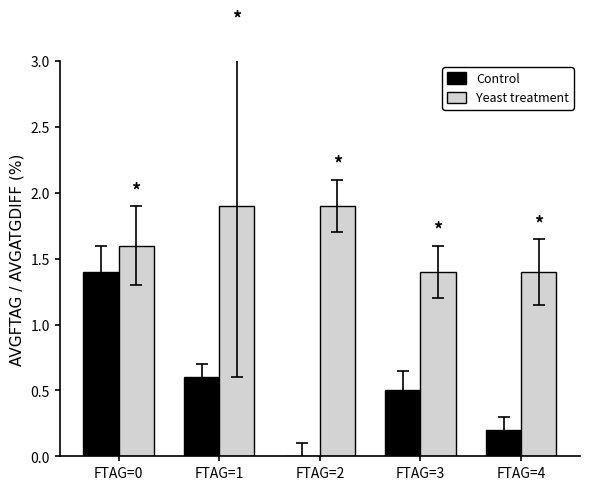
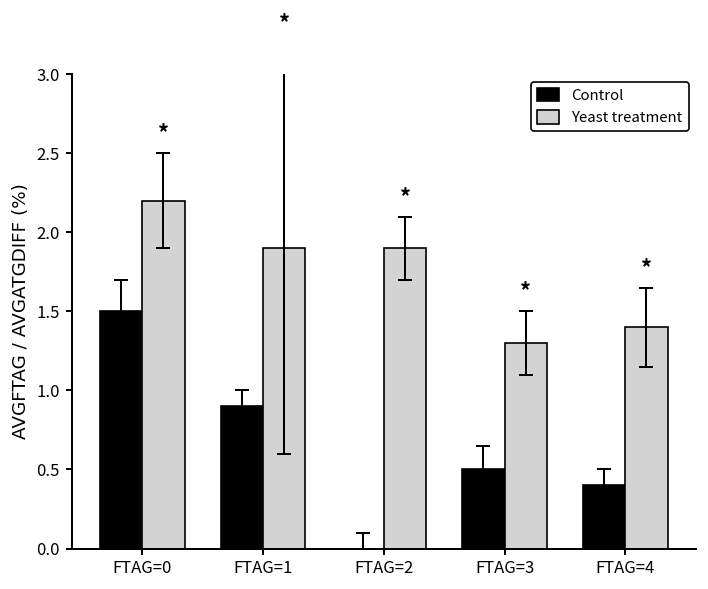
  {
    "Control": {
-     "FTAG=0": 1.4,
-     "FTAG=1": 0.6,
+     "FTAG=0": 1.5,
+     "FTAG=1": 0.9,
      "FTAG=2": 0.0,
      "FTAG=3": 0.5,
-     "FTAG=4": 0.2
+     "FTAG=4": 0.4
    },
    "Yeast treatment": {
-     "FTAG=0": 1.6,
+     "FTAG=0": 2.2,
      "FTAG=1": 1.9,
      "FTAG=2": 1.9,
-     "FTAG=3": 1.4,
+     "FTAG=3": 1.3,
      "FTAG=4": 1.4
    }
  }
